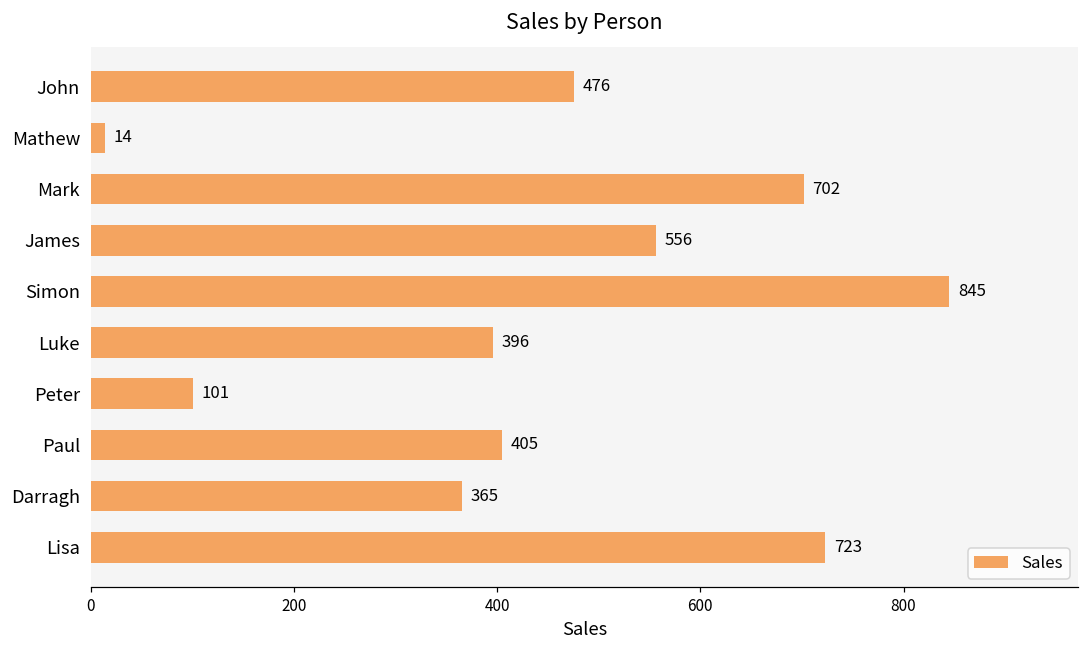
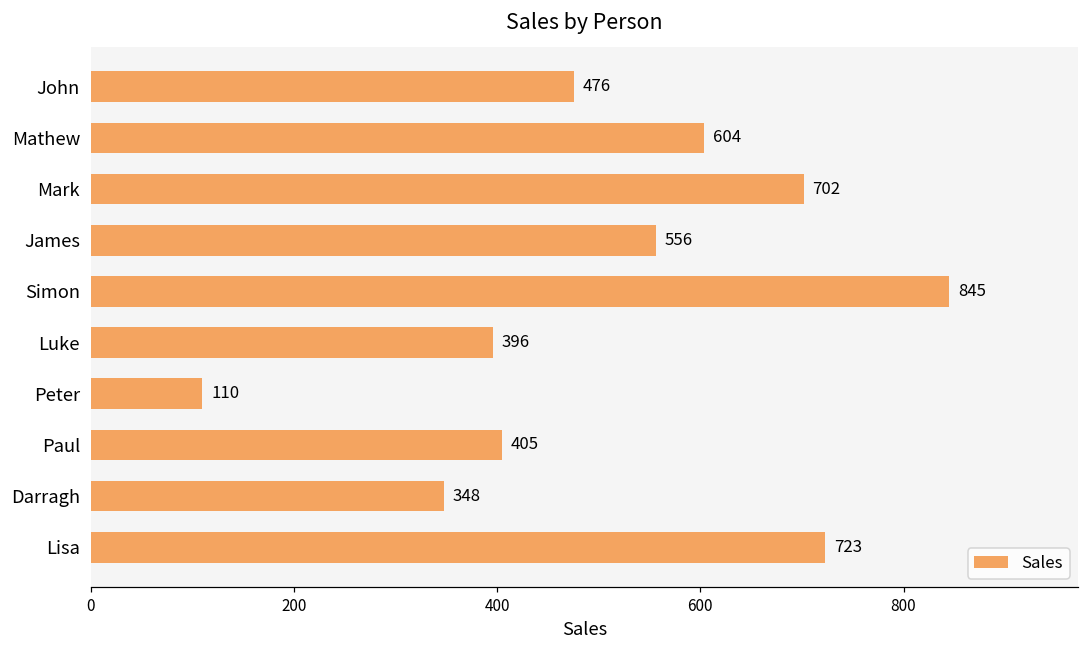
  {
    "John": 476,
-   "Mathew": 14,
+   "Mathew": 604,
    "Mark": 702,
    "James": 556,
    "Simon": 845,
    "Luke": 396,
-   "Peter": 101,
+   "Peter": 110,
    "Paul": 405,
-   "Darragh": 365,
+   "Darragh": 348,
    "Lisa": 723
  }
